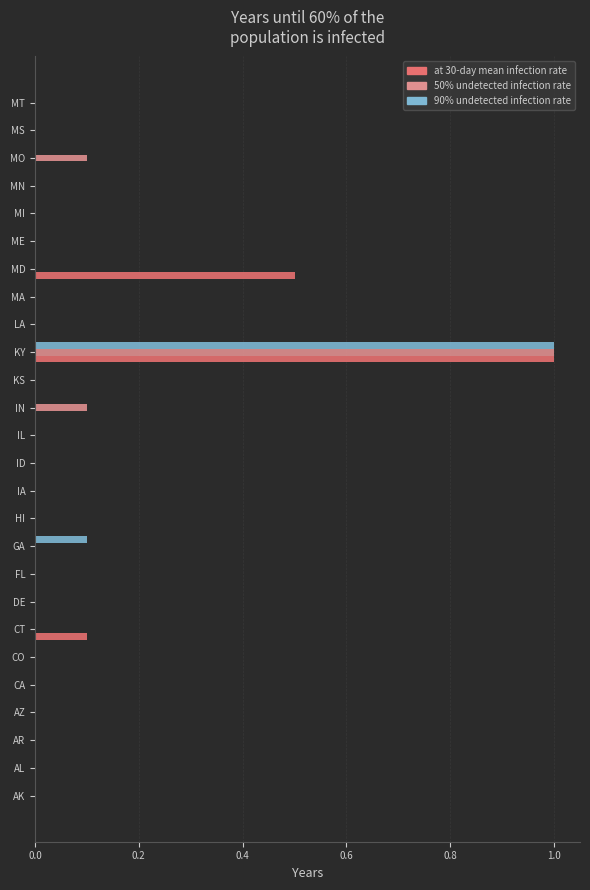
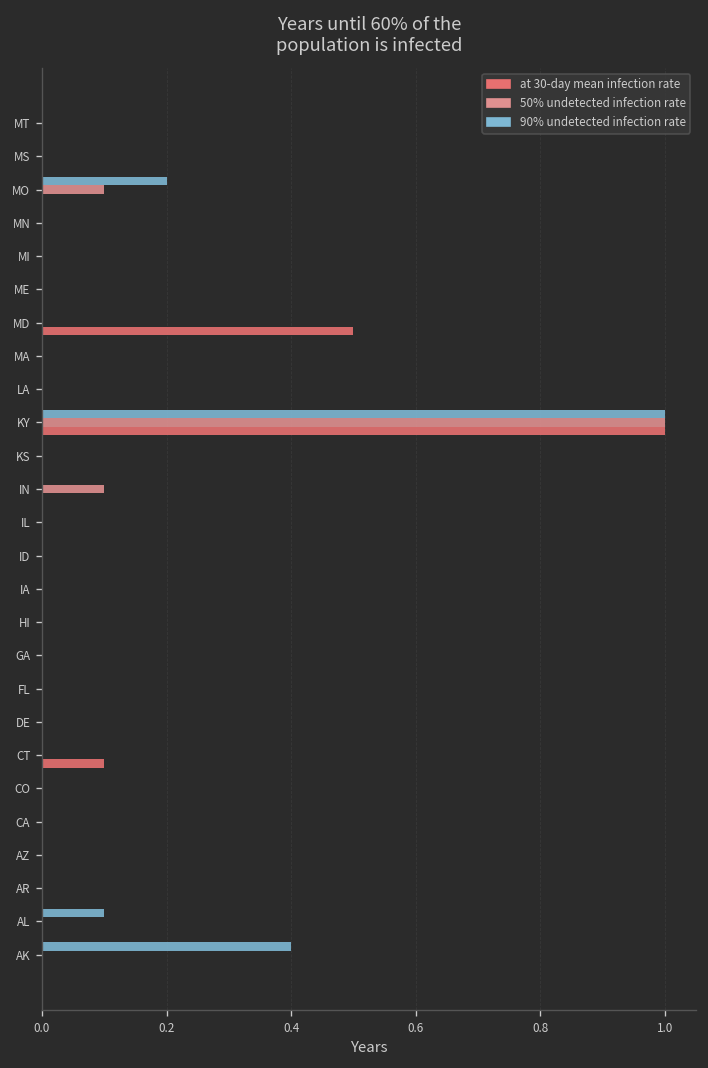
  {
    "90% undetected infection rate": {
      "MT": 0.0,
      "MS": 0.0,
-     "MO": 0.0,
+     "MO": 0.2,
      "MN": 0.0,
      "MI": 0.0,
      "ME": 0.0,
      "MD": 0.0,
      "MA": 0.0,
      "LA": 0.0,
      "KY": 1.0,
      "KS": 0.0,
      "IN": 0.0,
      "IL": 0.0,
      "ID": 0.0,
      "IA": 0.0,
      "HI": 0.0,
-     "GA": 0.1,
+     "GA": 0.0,
      "FL": 0.0,
      "DE": 0.0,
      "CT": 0.0,
      "CO": 0.0,
      "CA": 0.0,
      "AZ": 0.0,
      "AR": 0.0,
-     "AL": 0.0,
-     "AK": 0.0
+     "AL": 0.1,
+     "AK": 0.4
    }
  }
